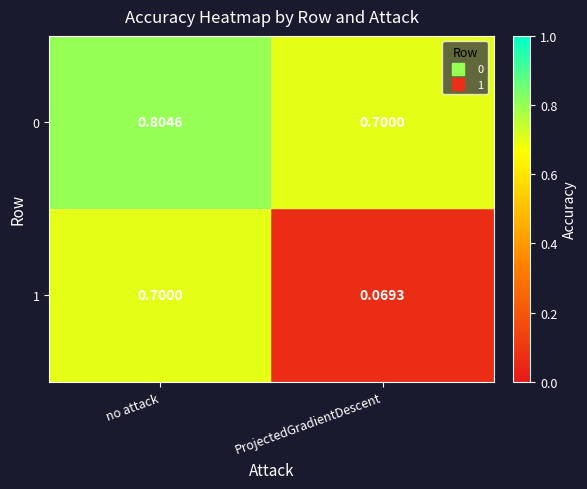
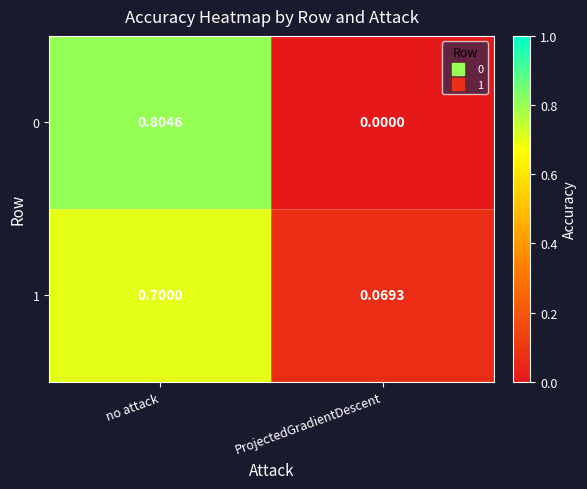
  {
    "0": {
      "no attack": 0.8046,
-     "ProjectedGradientDescent": 0.7000
+     "ProjectedGradientDescent": 0.0000
    },
    "1": {
      "no attack": 0.7000,
      "ProjectedGradientDescent": 0.0693
    }
  }
